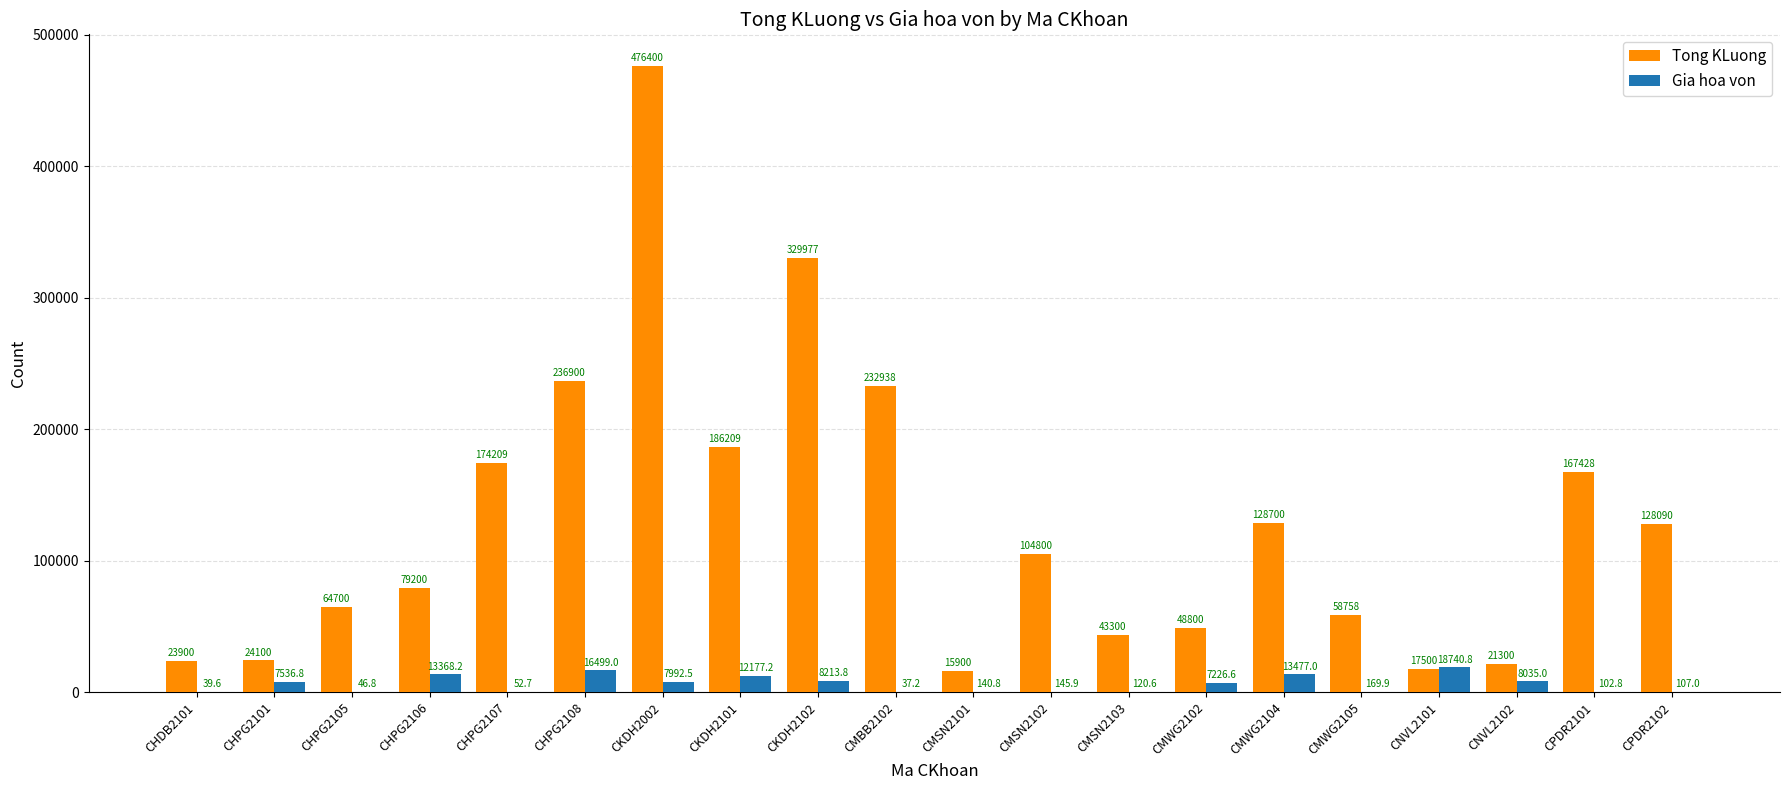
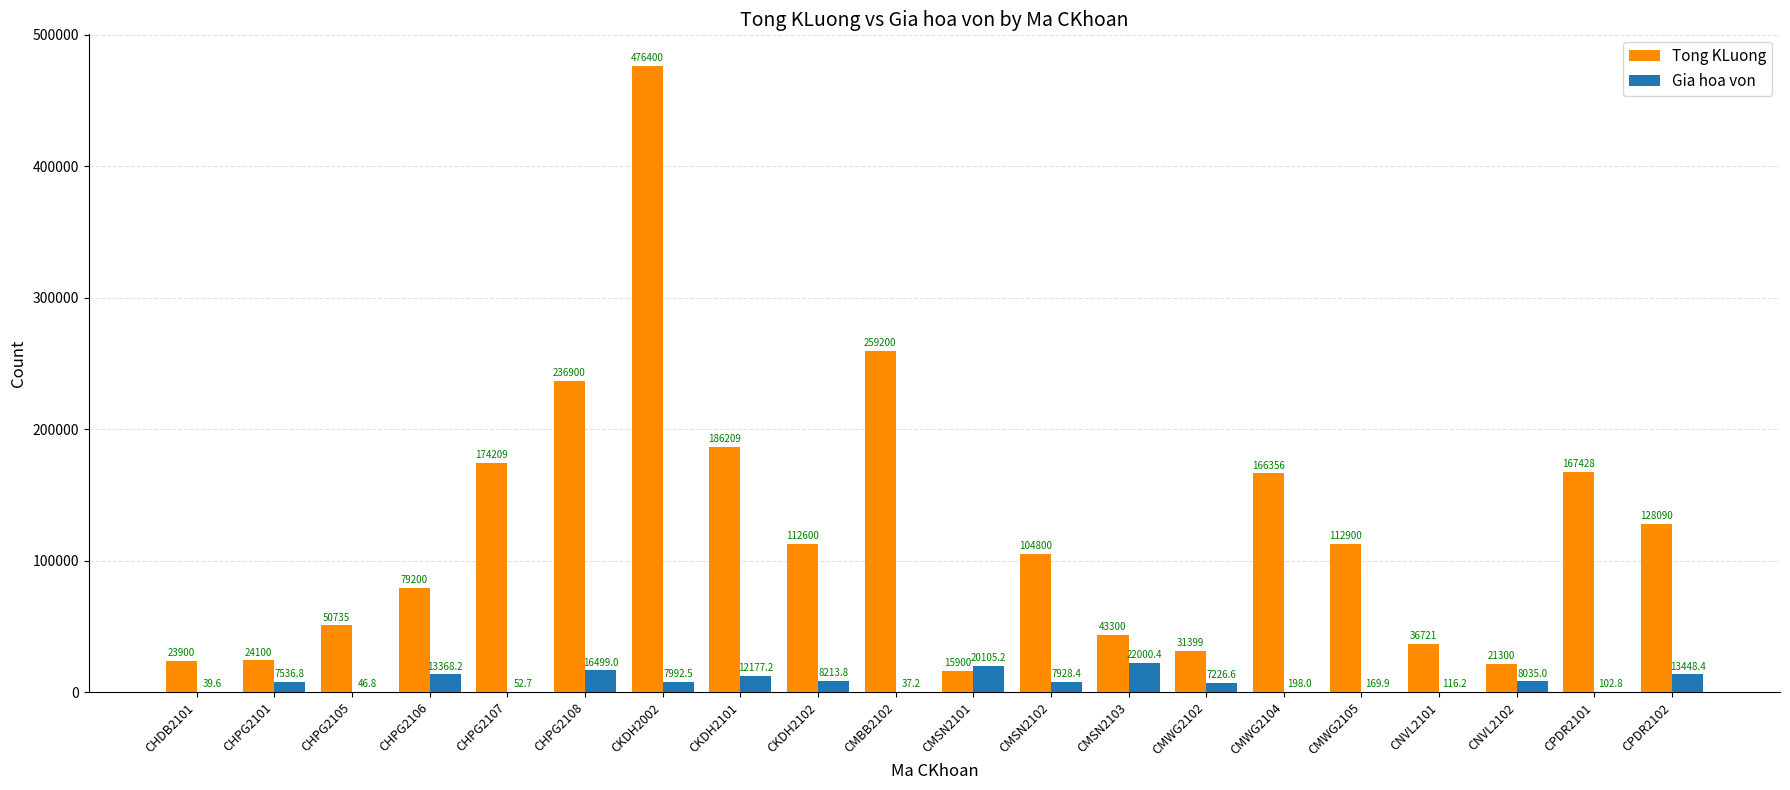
  {
    "Tong KLuong": {
      "CHDB2101": 23900,
      "CHPG2101": 24100,
-     "CHPG2105": 64700,
+     "CHPG2105": 50735,
      "CHPG2106": 79200,
      "CHPG2107": 174209,
      "CHPG2108": 236900,
      "CKDH2002": 476400,
      "CKDH2101": 186209,
-     "CKDH2102": 329977,
-     "CMBB2102": 232938,
+     "CKDH2102": 112600,
+     "CMBB2102": 259200,
      "CMSN2101": 15900,
      "CMSN2102": 104800,
      "CMSN2103": 43300,
-     "CMWG2102": 48800,
-     "CMWG2104": 128700,
-     "CMWG2105": 58758,
-     "CNVL2101": 17500,
+     "CMWG2102": 31399,
+     "CMWG2104": 166356,
+     "CMWG2105": 112900,
+     "CNVL2101": 36721,
      "CNVL2102": 21300,
      "CPDR2101": 167428,
      "CPDR2102": 128090
    },
    "Gia hoa von": {
      "CHDB2101": 39.6,
      "CHPG2101": 7536.8,
      "CHPG2105": 46.8,
      "CHPG2106": 13368.2,
      "CHPG2107": 52.7,
      "CHPG2108": 16499.0,
      "CKDH2002": 7992.5,
      "CKDH2101": 12177.2,
      "CKDH2102": 8213.8,
      "CMBB2102": 37.2,
-     "CMSN2101": 140.8,
-     "CMSN2102": 145.9,
-     "CMSN2103": 120.6,
+     "CMSN2101": 20105.2,
+     "CMSN2102": 7928.4,
+     "CMSN2103": 22000.4,
      "CMWG2102": 7226.6,
-     "CMWG2104": 13477.0,
+     "CMWG2104": 198.0,
      "CMWG2105": 169.9,
-     "CNVL2101": 18740.8,
+     "CNVL2101": 116.2,
      "CNVL2102": 8035.0,
      "CPDR2101": 102.8,
-     "CPDR2102": 107.0
+     "CPDR2102": 13448.4
    }
  }
